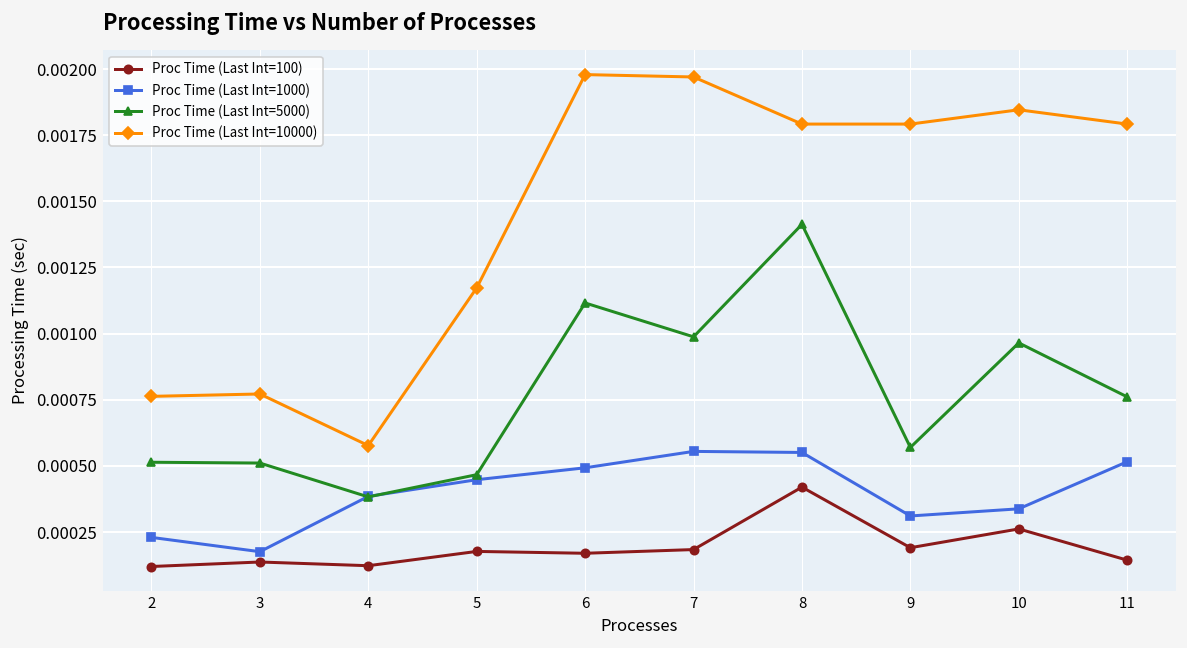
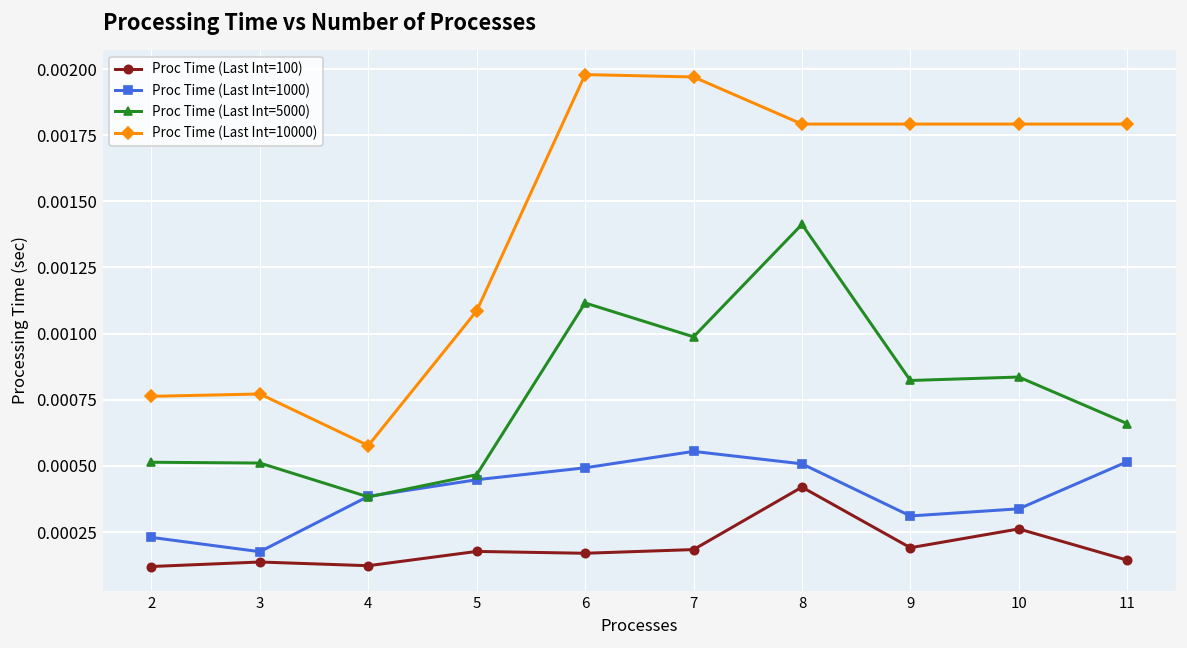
  {
    "Proc Time (Last Int=100)": {
      "2": 0.00012,
      "3": 0.00014,
      "4": 0.00012,
      "5": 0.00018,
      "6": 0.00017,
      "7": 0.00018,
      "8": 0.00042,
      "9": 0.00019,
      "10": 0.00026,
      "11": 0.00014
    },
    "Proc Time (Last Int=1000)": {
      "2": 0.00023,
      "3": 0.00018,
      "5": 0.00045,
      "6": 0.00049,
      "7": 0.00056,
-     "8": 0.00055,
+     "8": 0.00051,
      "9": 0.00031,
      "10": 0.00034,
      "11": 0.00052
    },
    "Proc Time (Last Int=5000)": {
      "2": 0.00051,
      "3": 0.00051,
      "5": 0.00047,
      "6": 0.00112,
      "7": 0.00099,
      "8": 0.00141,
-     "9": 0.00057,
-     "10": 0.00097,
-     "11": 0.00076
+     "9": 0.00082,
+     "10": 0.00084,
+     "11": 0.00066
    },
    "Proc Time (Last Int=10000)": {
      "2": 0.00076,
      "3": 0.00077,
      "4": 0.00058,
-     "5": 0.00117,
+     "5": 0.00109,
      "6": 0.00198,
      "7": 0.00197,
      "8": 0.00179,
      "9": 0.00179,
-     "10": 0.00185,
+     "10": 0.00179,
      "11": 0.00179
    }
  }
